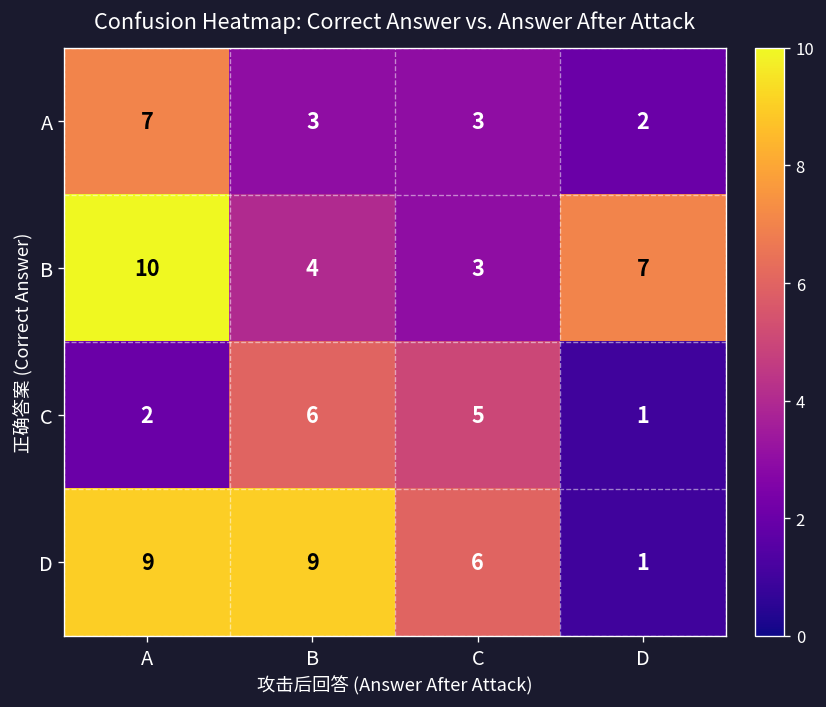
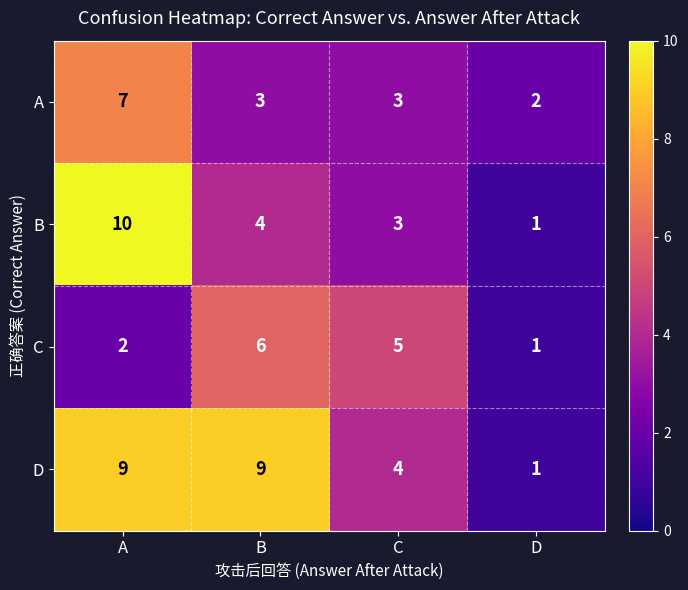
  {
    "A": {
      "A": 7,
      "B": 3,
      "C": 3,
      "D": 2
    },
    "B": {
      "A": 10,
      "B": 4,
      "C": 3,
-     "D": 7
+     "D": 1
    },
    "C": {
      "A": 2,
      "B": 6,
      "C": 5,
      "D": 1
    },
    "D": {
      "A": 9,
      "B": 9,
-     "C": 6,
+     "C": 4,
      "D": 1
    }
  }
